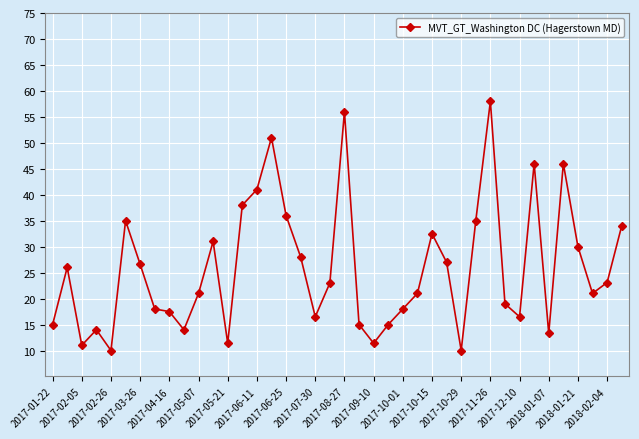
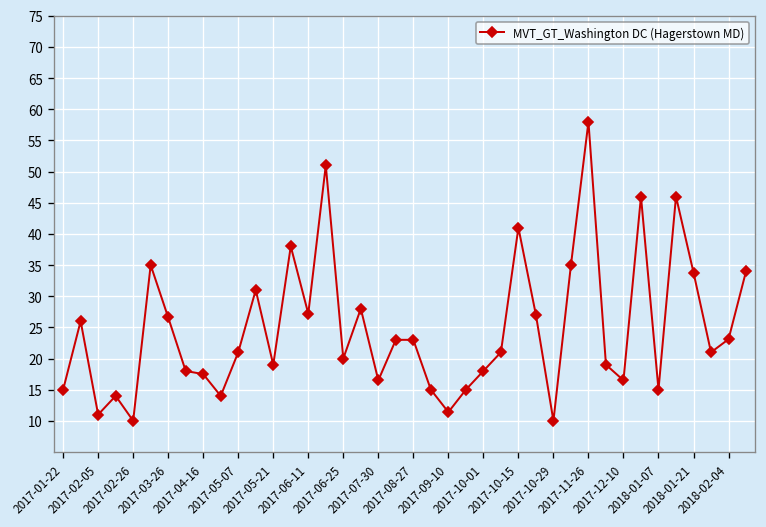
  {
    "2017-01-22": 15,
    "2017-02-05": 11,
    "2017-02-26": 10,
    "2017-03-26": 27,
    "2017-04-16": 18,
    "2017-05-07": 21,
-   "2017-05-21": 11,
-   "2017-06-11": 41,
-   "2017-06-25": 36,
+   "2017-05-21": 19,
+   "2017-06-11": 27,
+   "2017-06-25": 20,
    "2017-07-30": 17,
-   "2017-08-27": 56,
+   "2017-08-27": 23,
    "2017-09-10": 11,
    "2017-10-01": 18,
-   "2017-10-15": 33,
+   "2017-10-15": 41,
    "2017-10-29": 10,
    "2017-11-26": 58,
    "2017-12-10": 17,
-   "2018-01-07": 13,
-   "2018-01-21": 30,
+   "2018-01-07": 15,
+   "2018-01-21": 34,
    "2018-02-04": 23
  }
